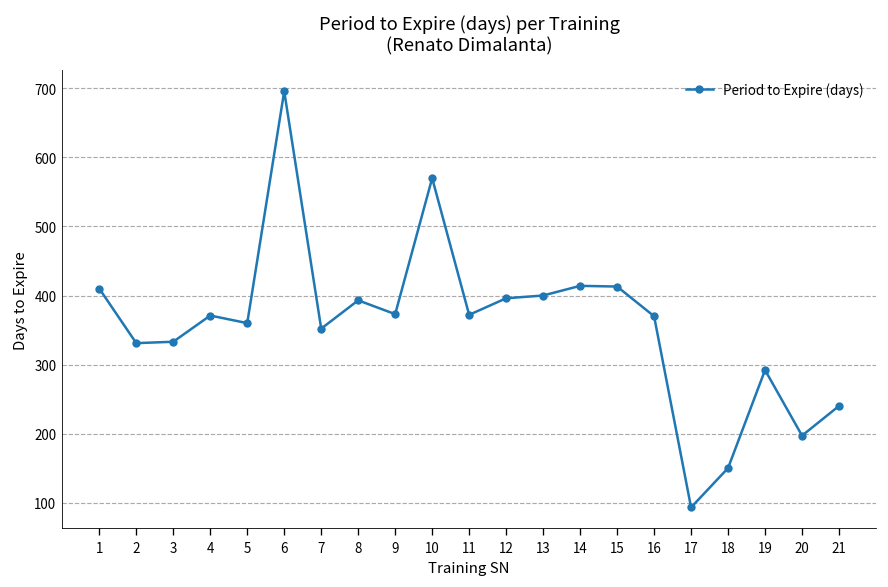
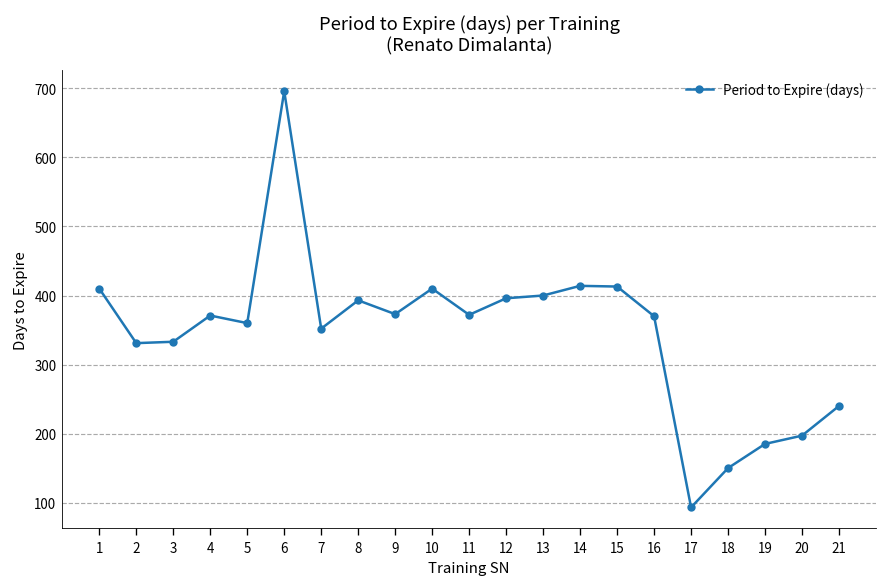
  {
    "1": 410,
    "2": 330,
    "3": 330,
    "4": 370,
    "5": 360,
    "6": 700,
    "7": 350,
    "8": 390,
    "9": 370,
-   "10": 570,
+   "10": 410,
    "11": 370,
    "12": 400,
    "13": 400,
    "14": 410,
    "15": 410,
    "16": 370,
    "17": 90,
    "18": 150,
-   "19": 290,
+   "19": 190,
    "20": 200,
    "21": 240
  }
